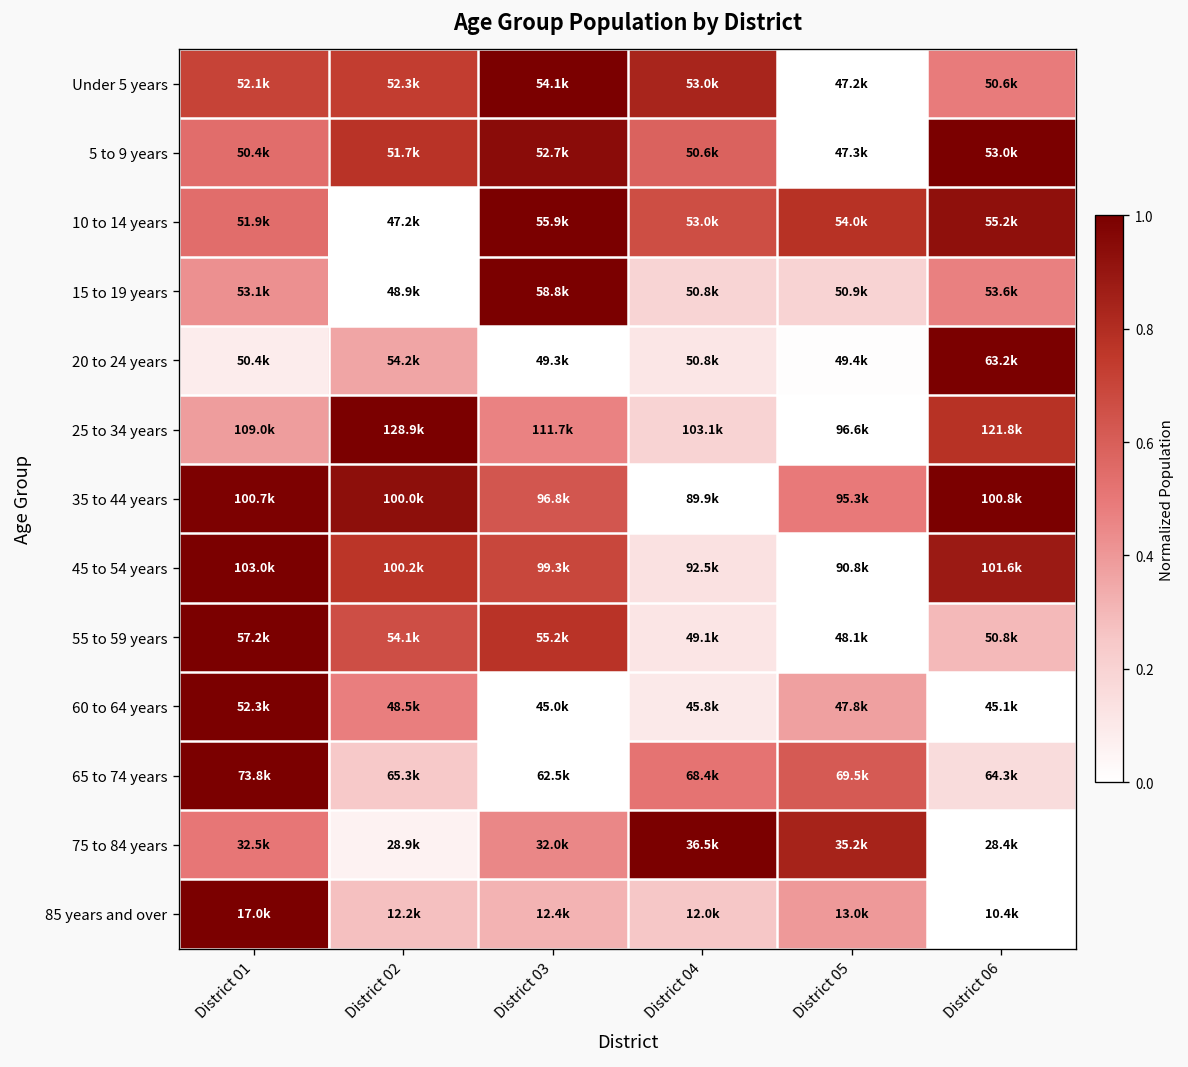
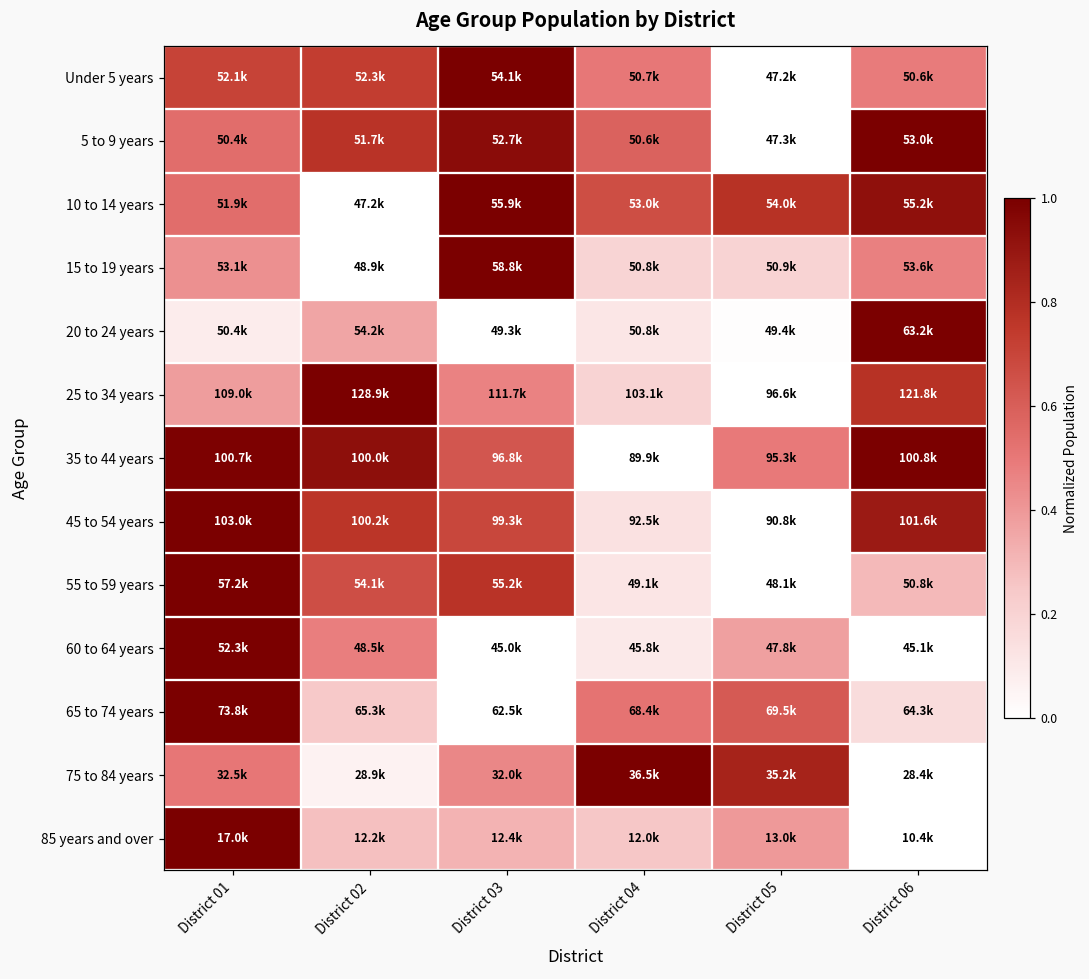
  {
    "Under 5 years": {
      "District 01": "52.1k",
      "District 02": "52.3k",
      "District 03": "54.1k",
-     "District 04": "53.0k",
+     "District 04": "50.7k",
      "District 05": "47.2k",
      "District 06": "50.6k"
    },
    "5 to 9 years": {
      "District 01": "50.4k",
      "District 02": "51.7k",
      "District 03": "52.7k",
      "District 04": "50.6k",
      "District 05": "47.3k",
      "District 06": "53.0k"
    },
    "10 to 14 years": {
      "District 01": "51.9k",
      "District 02": "47.2k",
      "District 03": "55.9k",
      "District 04": "53.0k",
      "District 05": "54.0k",
      "District 06": "55.2k"
    },
    "15 to 19 years": {
      "District 01": "53.1k",
      "District 02": "48.9k",
      "District 03": "58.8k",
      "District 04": "50.8k",
      "District 05": "50.9k",
      "District 06": "53.6k"
    },
    "20 to 24 years": {
      "District 01": "50.4k",
      "District 02": "54.2k",
      "District 03": "49.3k",
      "District 04": "50.8k",
      "District 05": "49.4k",
      "District 06": "63.2k"
    },
    "25 to 34 years": {
      "District 01": "109.0k",
      "District 02": "128.9k",
      "District 03": "111.7k",
      "District 04": "103.1k",
      "District 05": "96.6k",
      "District 06": "121.8k"
    },
    "35 to 44 years": {
      "District 01": "100.7k",
      "District 02": "100.0k",
      "District 03": "96.8k",
      "District 04": "89.9k",
      "District 05": "95.3k",
      "District 06": "100.8k"
    },
    "45 to 54 years": {
      "District 01": "103.0k",
      "District 02": "100.2k",
      "District 03": "99.3k",
      "District 04": "92.5k",
      "District 05": "90.8k",
      "District 06": "101.6k"
    },
    "55 to 59 years": {
      "District 01": "57.2k",
      "District 02": "54.1k",
      "District 03": "55.2k",
      "District 04": "49.1k",
      "District 05": "48.1k",
      "District 06": "50.8k"
    },
    "60 to 64 years": {
      "District 01": "52.3k",
      "District 02": "48.5k",
      "District 03": "45.0k",
      "District 04": "45.8k",
      "District 05": "47.8k",
      "District 06": "45.1k"
    },
    "65 to 74 years": {
      "District 01": "73.8k",
      "District 02": "65.3k",
      "District 03": "62.5k",
      "District 04": "68.4k",
      "District 05": "69.5k",
      "District 06": "64.3k"
    },
    "75 to 84 years": {
      "District 01": "32.5k",
      "District 02": "28.9k",
      "District 03": "32.0k",
      "District 04": "36.5k",
      "District 05": "35.2k",
      "District 06": "28.4k"
    },
    "85 years and over": {
      "District 01": "17.0k",
      "District 02": "12.2k",
      "District 03": "12.4k",
      "District 04": "12.0k",
      "District 05": "13.0k",
      "District 06": "10.4k"
    }
  }
